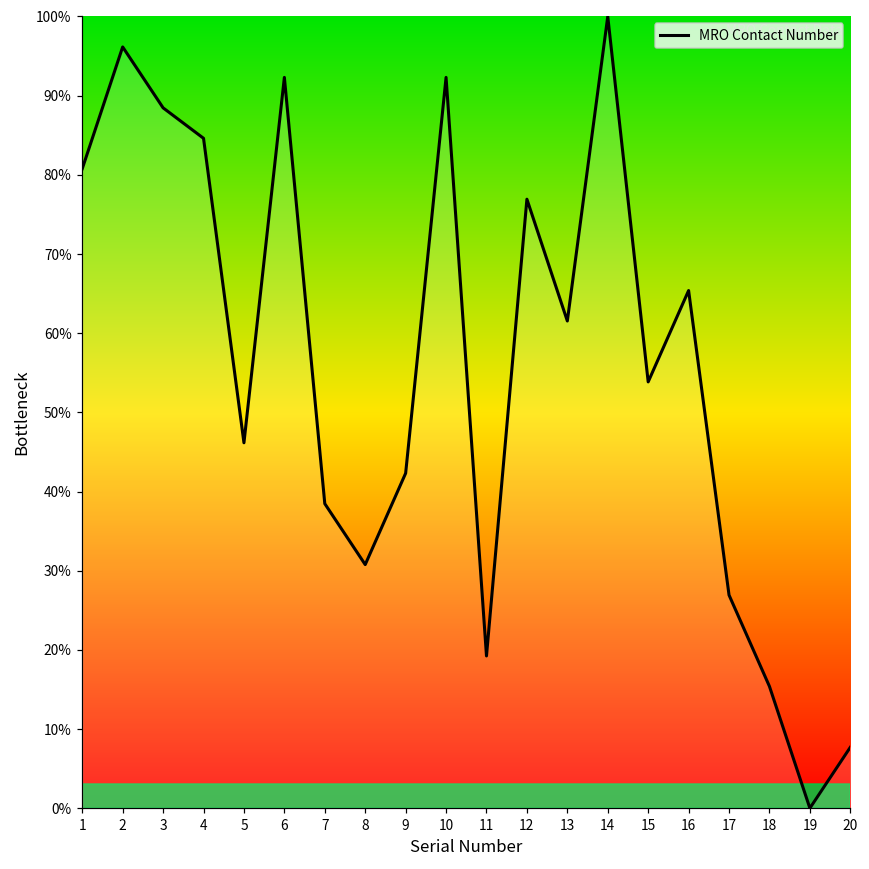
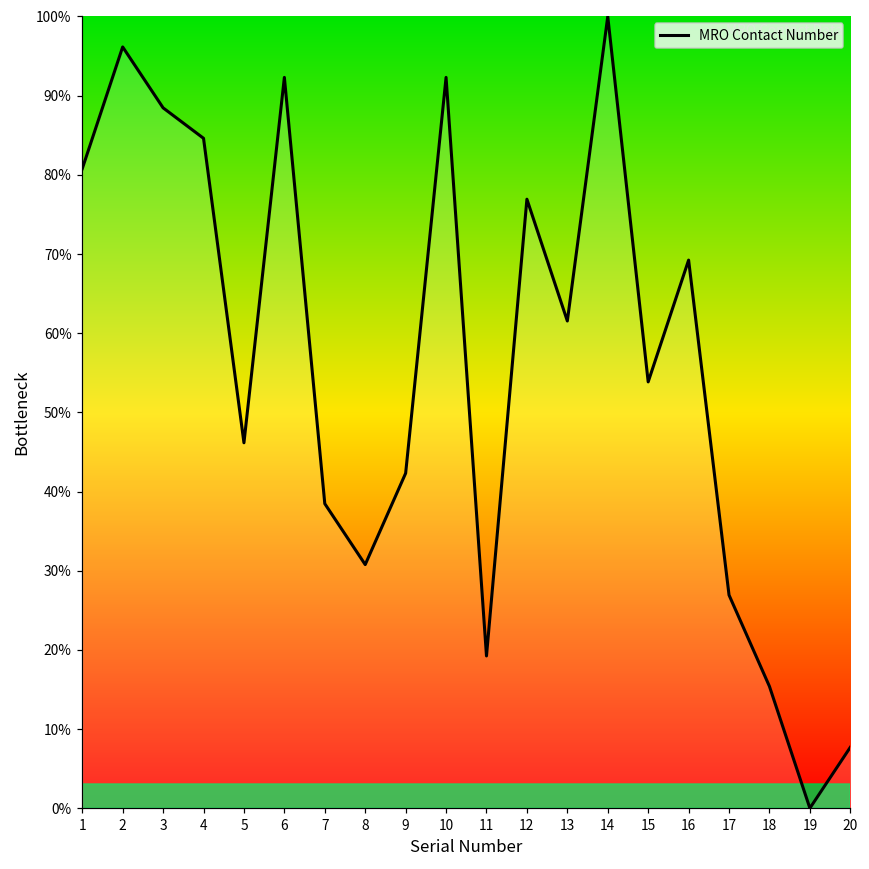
  {
    "1": "81%",
    "2": "96%",
    "3": "88%",
    "4": "85%",
    "5": "46%",
    "6": "92%",
    "7": "38%",
    "8": "31%",
    "9": "42%",
    "10": "92%",
    "11": "19%",
    "12": "77%",
    "13": "62%",
    "14": "100%",
    "15": "54%",
-   "16": "65%",
+   "16": "69%",
    "17": "27%",
    "18": "15%",
    "20": "8%"
  }
